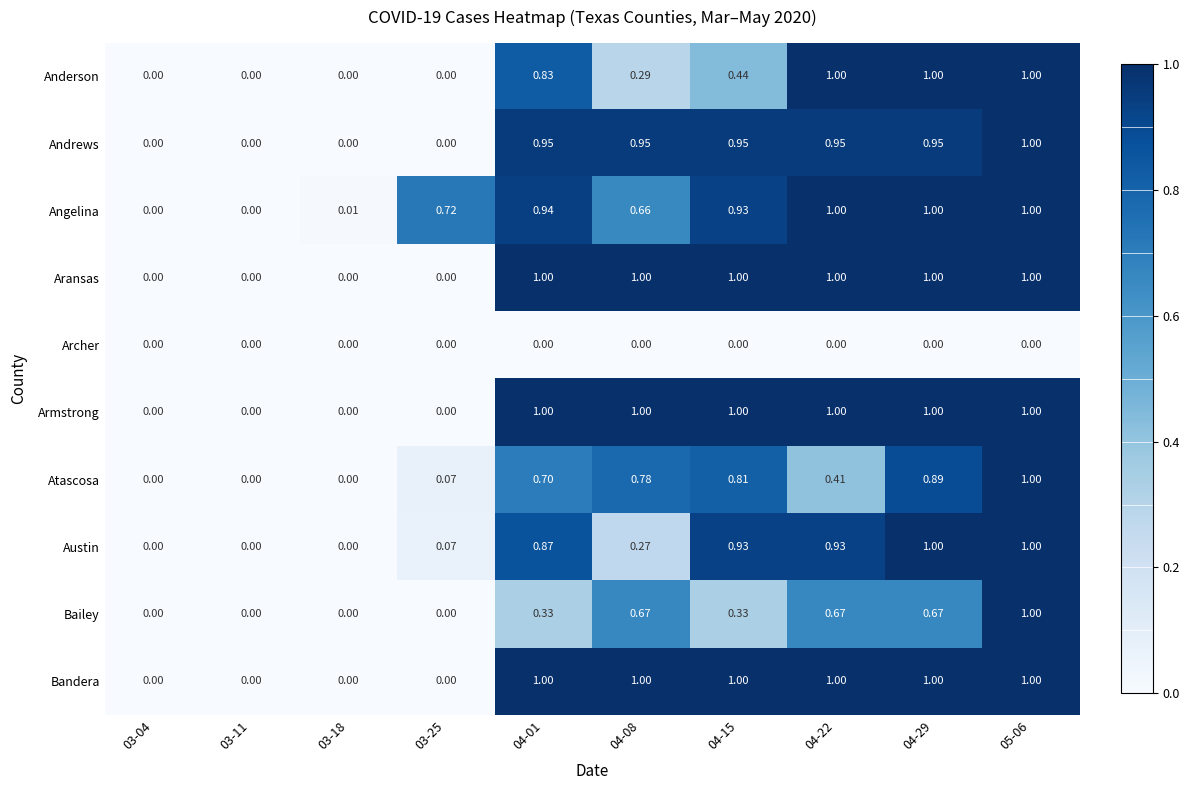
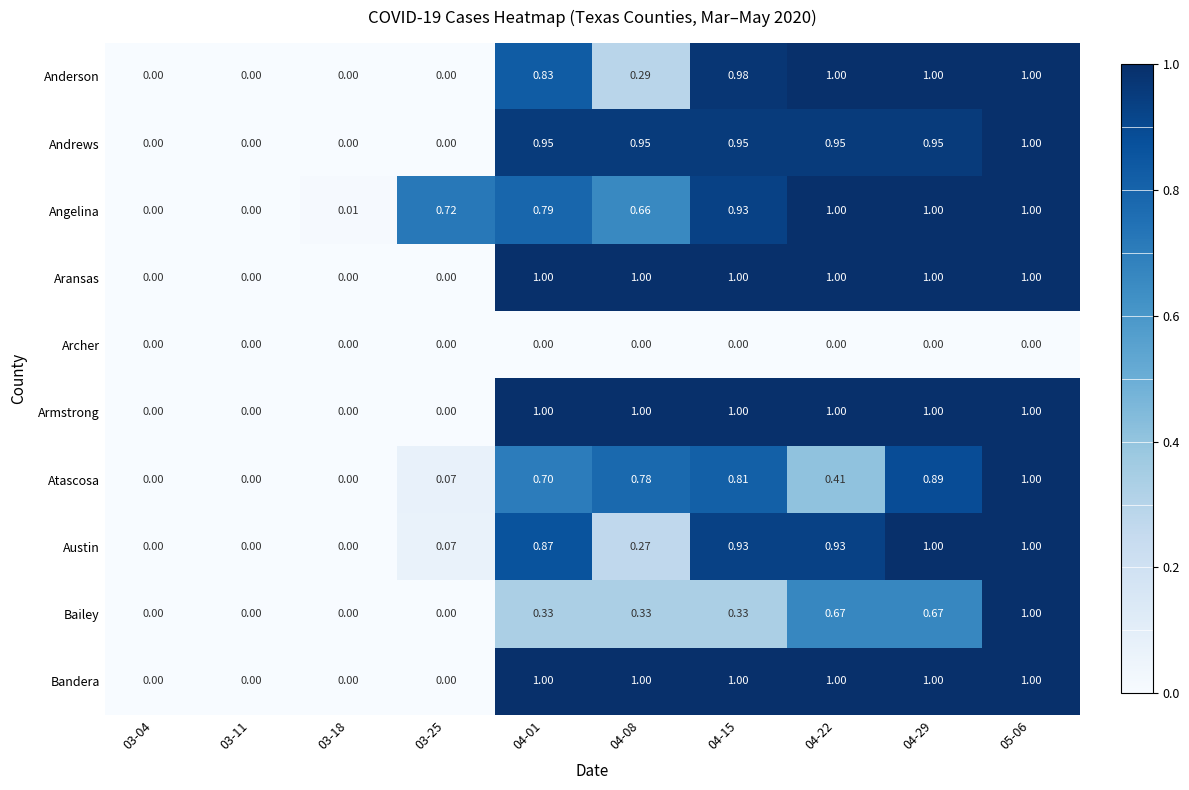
  {
    "Anderson": {
      "03-04": 0.00,
      "03-11": 0.00,
      "03-18": 0.00,
      "03-25": 0.00,
      "04-01": 0.83,
      "04-08": 0.29,
-     "04-15": 0.44,
+     "04-15": 0.98,
      "04-22": 1.00,
      "04-29": 1.00,
      "05-06": 1.00
    },
    "Andrews": {
      "03-04": 0.00,
      "03-11": 0.00,
      "03-18": 0.00,
      "03-25": 0.00,
      "04-01": 0.95,
      "04-08": 0.95,
      "04-15": 0.95,
      "04-22": 0.95,
      "04-29": 0.95,
      "05-06": 1.00
    },
    "Angelina": {
      "03-04": 0.00,
      "03-11": 0.00,
      "03-18": 0.01,
      "03-25": 0.72,
-     "04-01": 0.94,
+     "04-01": 0.79,
      "04-08": 0.66,
      "04-15": 0.93,
      "04-22": 1.00,
      "04-29": 1.00,
      "05-06": 1.00
    },
    "Aransas": {
      "03-04": 0.00,
      "03-11": 0.00,
      "03-18": 0.00,
      "03-25": 0.00,
      "04-01": 1.00,
      "04-08": 1.00,
      "04-15": 1.00,
      "04-22": 1.00,
      "04-29": 1.00,
      "05-06": 1.00
    },
    "Archer": {
      "03-04": 0.00,
      "03-11": 0.00,
      "03-18": 0.00,
      "03-25": 0.00,
      "04-01": 0.00,
      "04-08": 0.00,
      "04-15": 0.00,
      "04-22": 0.00,
      "04-29": 0.00,
      "05-06": 0.00
    },
    "Armstrong": {
      "03-04": 0.00,
      "03-11": 0.00,
      "03-18": 0.00,
      "03-25": 0.00,
      "04-01": 1.00,
      "04-08": 1.00,
      "04-15": 1.00,
      "04-22": 1.00,
      "04-29": 1.00,
      "05-06": 1.00
    },
    "Atascosa": {
      "03-04": 0.00,
      "03-11": 0.00,
      "03-18": 0.00,
      "03-25": 0.07,
      "04-01": 0.70,
      "04-08": 0.78,
      "04-15": 0.81,
      "04-22": 0.41,
      "04-29": 0.89,
      "05-06": 1.00
    },
    "Austin": {
      "03-04": 0.00,
      "03-11": 0.00,
      "03-18": 0.00,
      "03-25": 0.07,
      "04-01": 0.87,
      "04-08": 0.27,
      "04-15": 0.93,
      "04-22": 0.93,
      "04-29": 1.00,
      "05-06": 1.00
    },
    "Bailey": {
      "03-04": 0.00,
      "03-11": 0.00,
      "03-18": 0.00,
      "03-25": 0.00,
      "04-01": 0.33,
-     "04-08": 0.67,
+     "04-08": 0.33,
      "04-15": 0.33,
      "04-22": 0.67,
      "04-29": 0.67,
      "05-06": 1.00
    },
    "Bandera": {
      "03-04": 0.00,
      "03-11": 0.00,
      "03-18": 0.00,
      "03-25": 0.00,
      "04-01": 1.00,
      "04-08": 1.00,
      "04-15": 1.00,
      "04-22": 1.00,
      "04-29": 1.00,
      "05-06": 1.00
    }
  }
